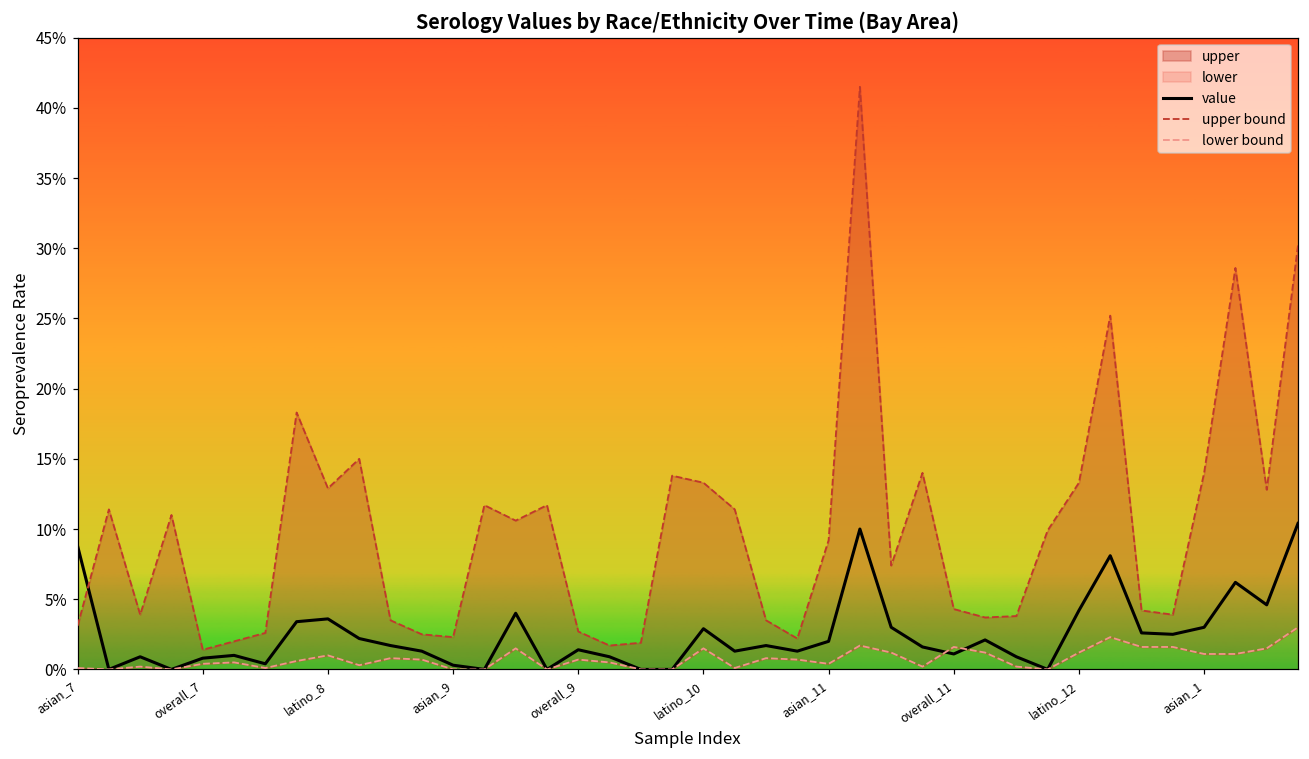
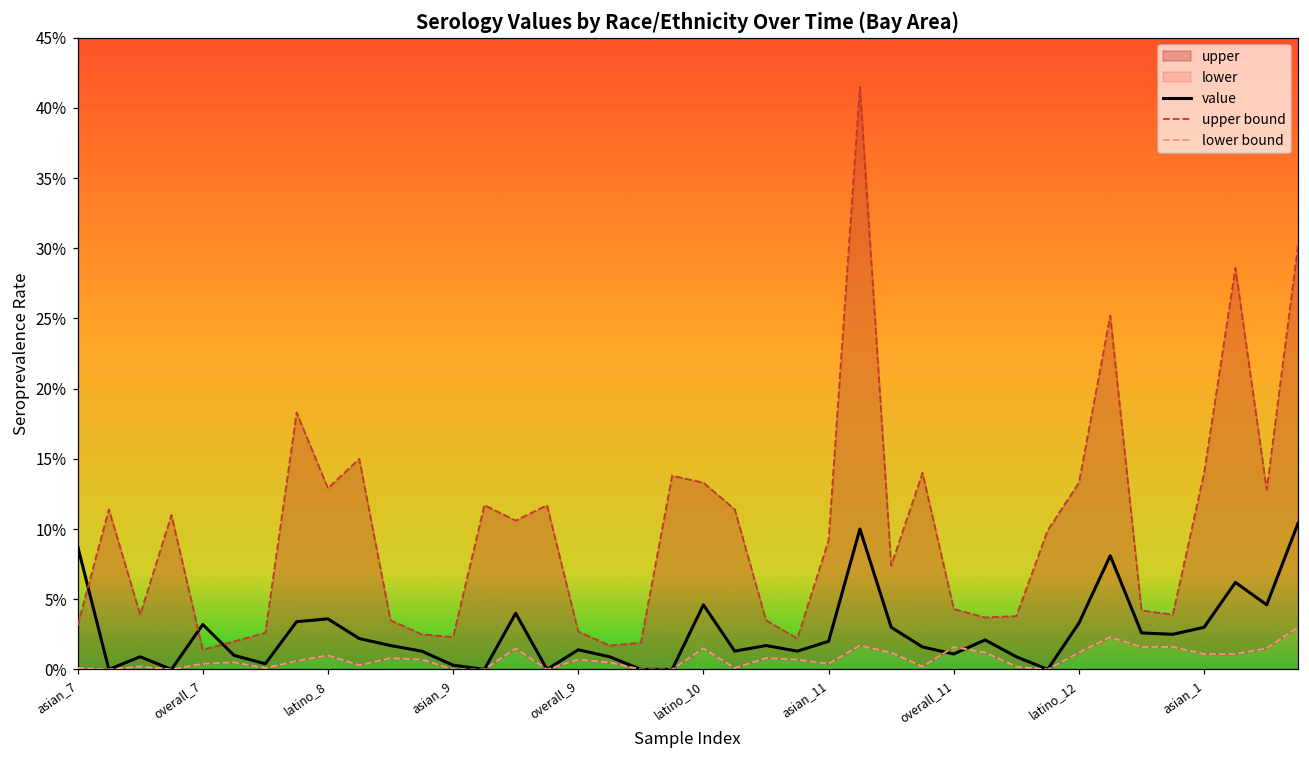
  {
    "value": {
      "asian_7": "8.8%",
-     "overall_7": "0.8%",
+     "overall_7": "3.2%",
      "latino_8": "3.6%",
      "asian_9": "0.3%",
      "overall_9": "1.4%",
-     "latino_10": "2.9%",
+     "latino_10": "4.6%",
      "asian_11": "2.0%",
      "overall_11": "1.1%",
-     "latino_12": "4.2%",
+     "latino_12": "3.3%",
      "asian_1": "3.0%"
    }
  }
